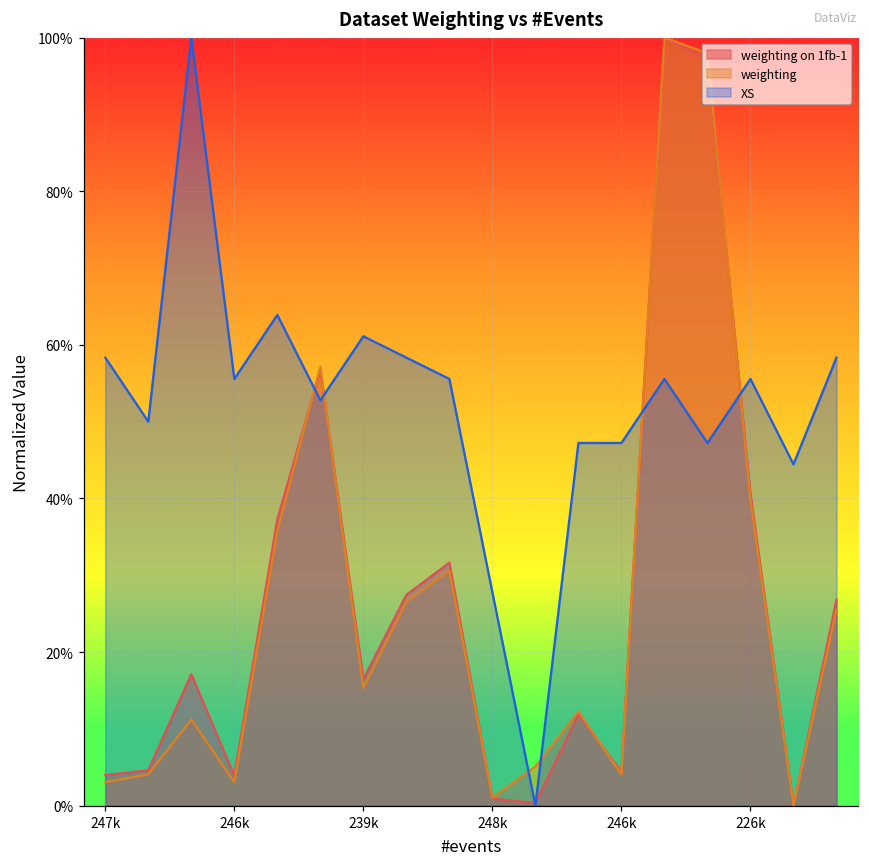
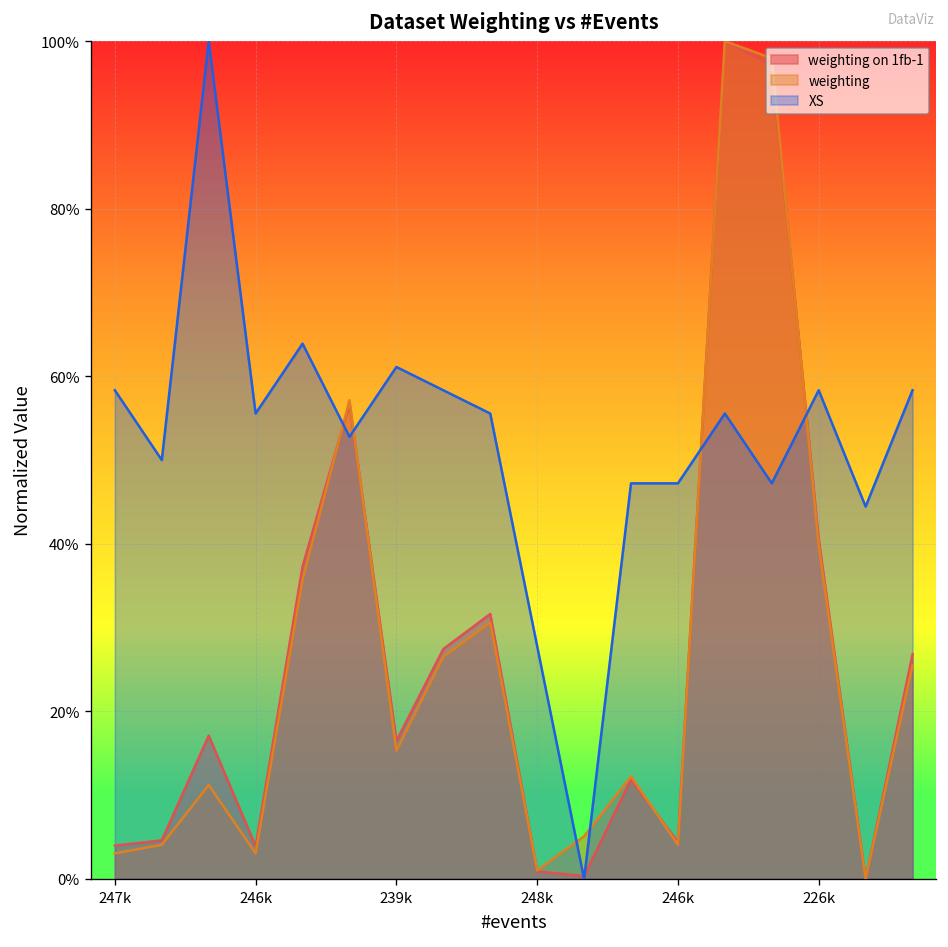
  {
    "XS": {
      "247k": "58%",
      "239k": "61%",
      "248k": "28%",
-     "226k": "56%"
+     "226k": "58%"
    }
  }
